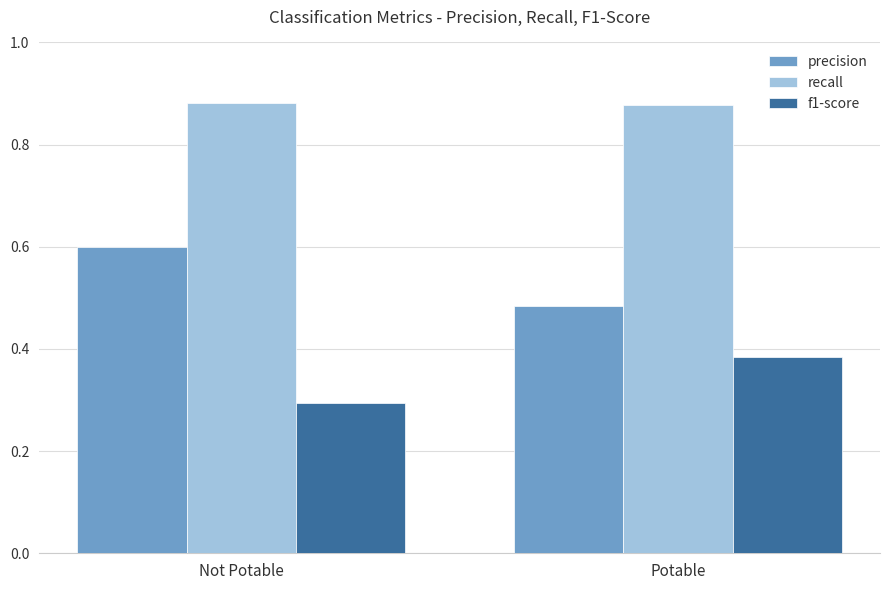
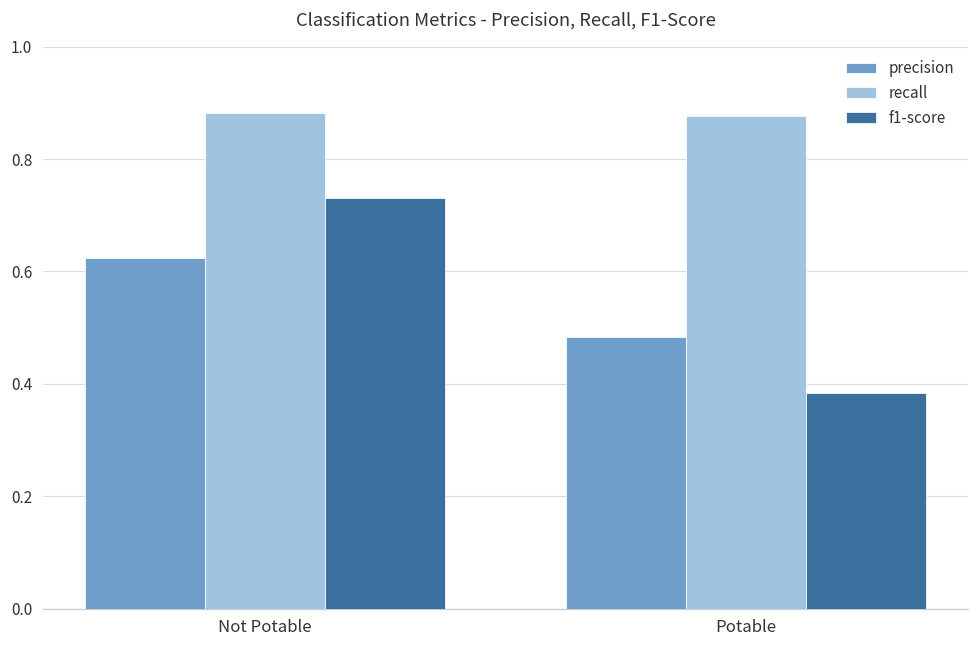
  {
    "precision": {
-     "Not Potable": 0.60,
+     "Not Potable": 0.62,
      "Potable": 0.48
    },
    "recall": {
      "Not Potable": 0.88,
      "Potable": 0.88
    },
    "f1-score": {
-     "Not Potable": 0.29,
+     "Not Potable": 0.73,
      "Potable": 0.38
    }
  }
